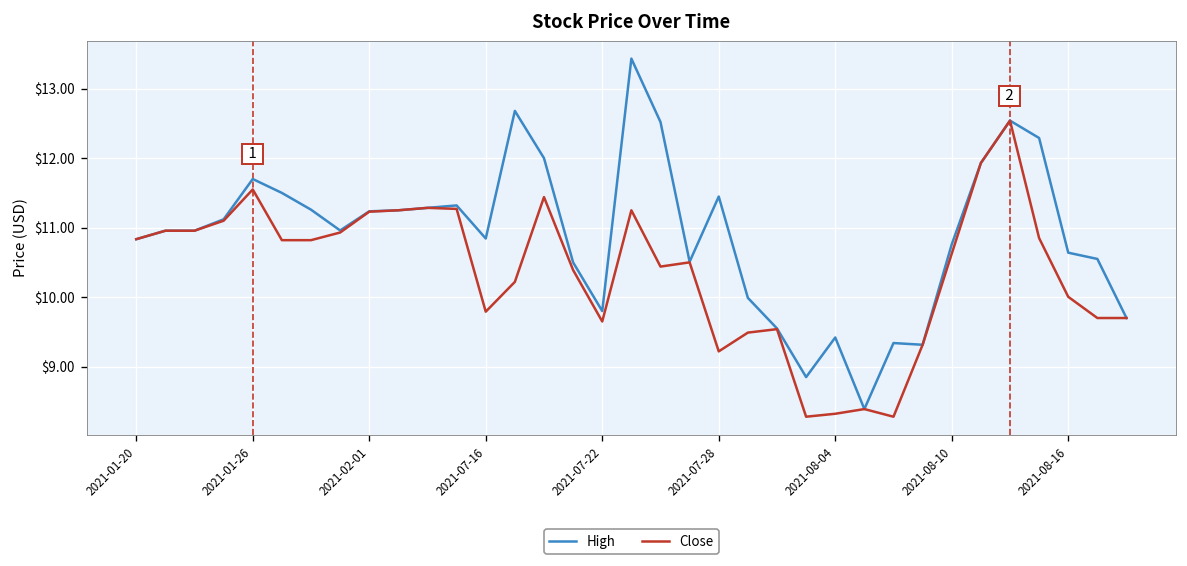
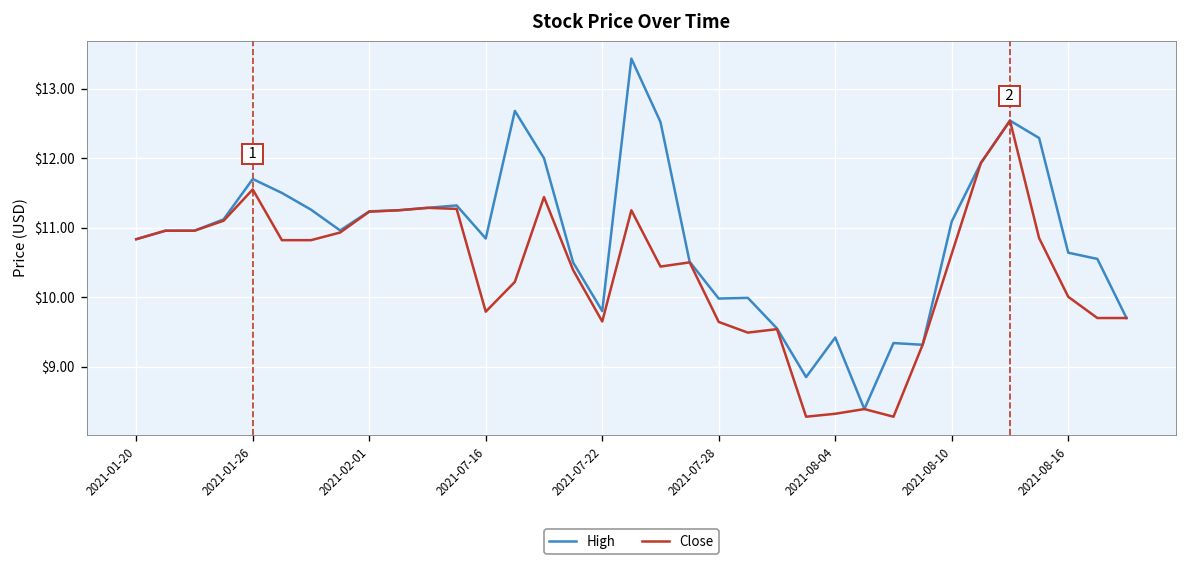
  {
    "High": {
      "2021-07-16": "$10.8",
      "2021-07-22": "$9.8",
-     "2021-07-28": "$11.4",
+     "2021-07-28": "$10.0",
      "2021-08-04": "$9.4",
-     "2021-08-10": "$10.8",
+     "2021-08-10": "$11.1",
      "2021-08-16": "$10.6"
    },
    "Close": {
      "2021-01-26": "$11.6",
      "2021-07-16": "$9.8",
      "2021-07-22": "$9.6",
-     "2021-07-28": "$9.2",
+     "2021-07-28": "$9.6",
      "2021-08-04": "$8.3",
      "2021-08-10": "$10.6",
      "2021-08-16": "$10.0"
    }
  }
